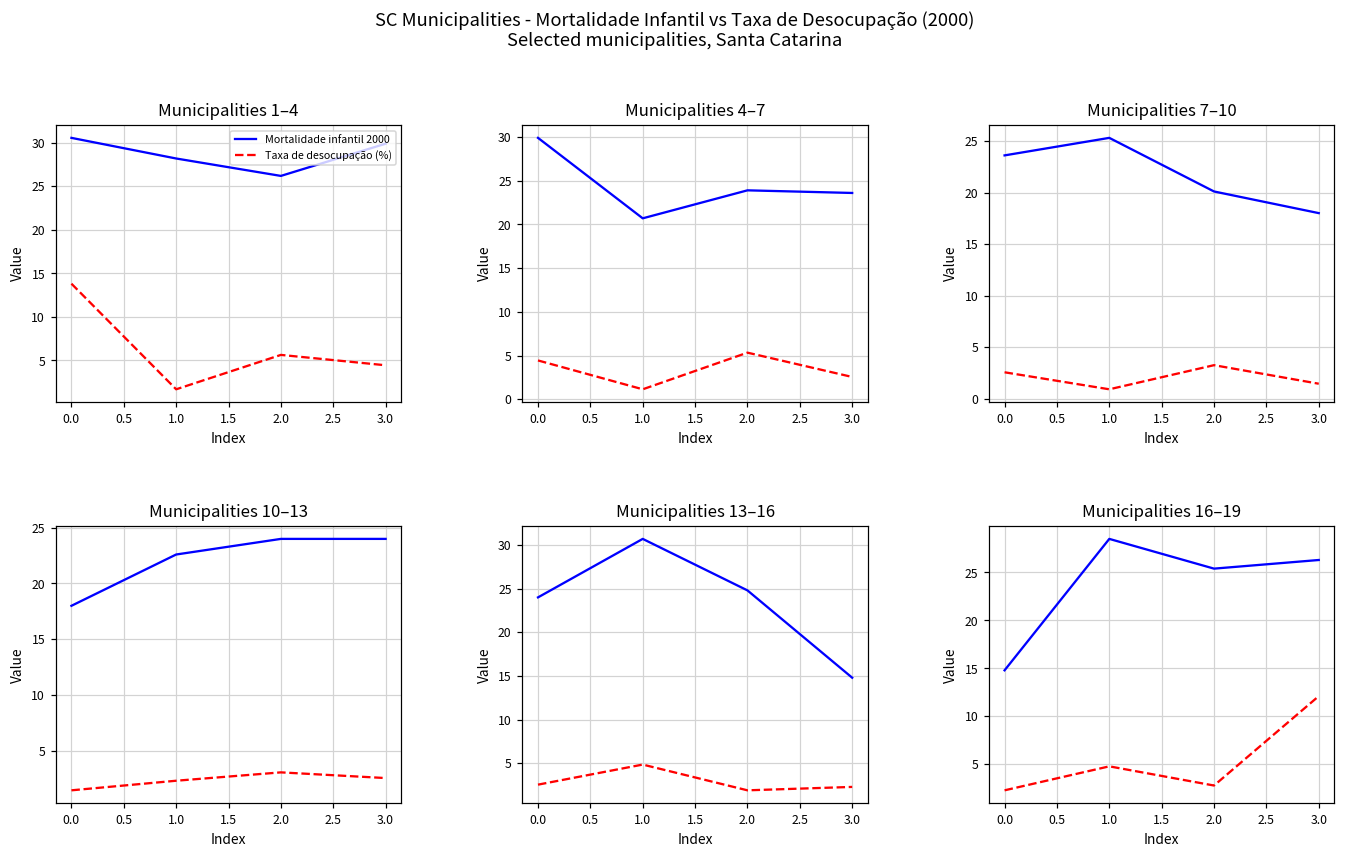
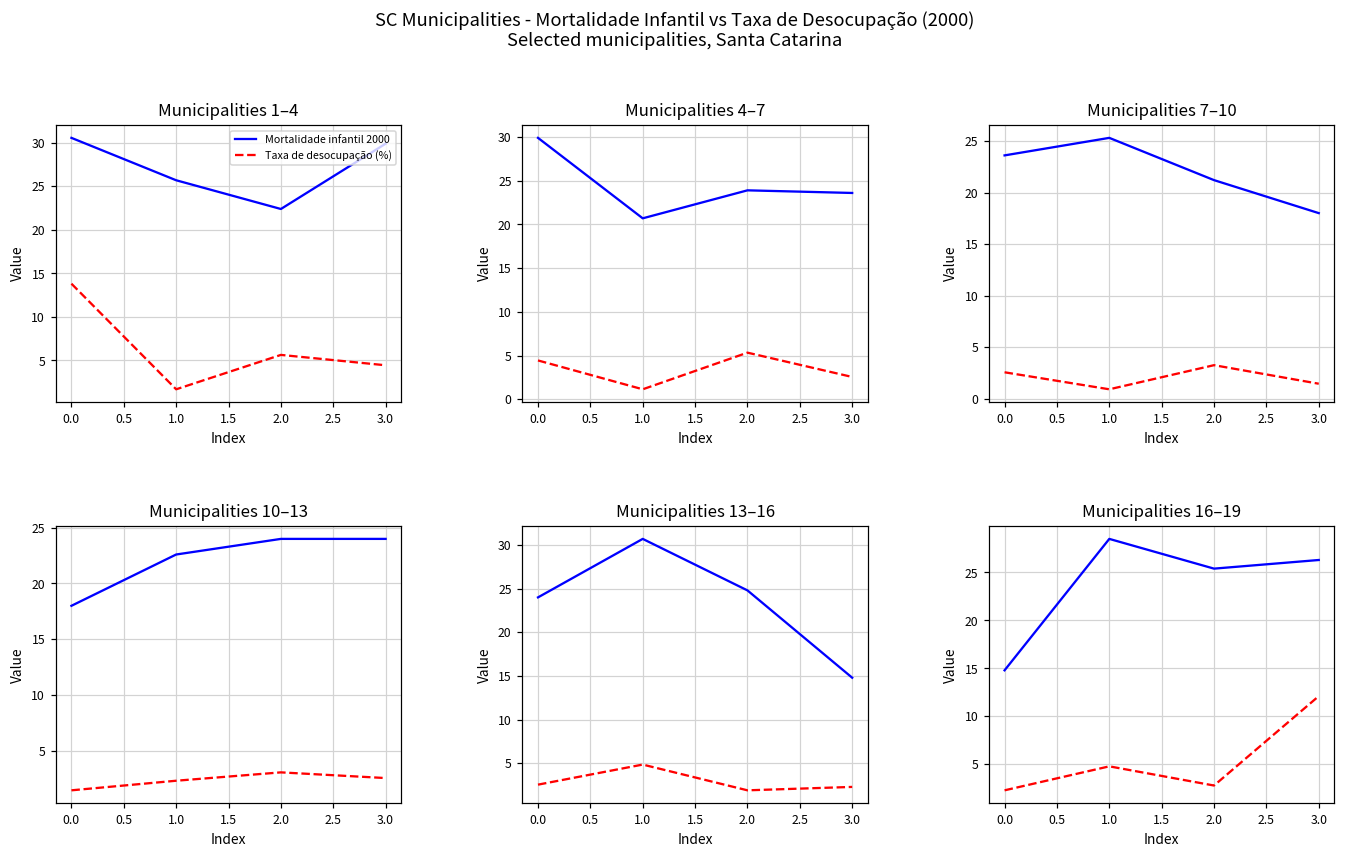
  {
    "Municipalities 1–4": {
      "Mortalidade infantil 2000": {
        "0.0": 31,
-       "1.0": 28,
-       "2.0": 26
+       "1.0": 26,
+       "2.0": 22
      }
    },
    "Municipalities 4–7": {
      "Mortalidade infantil 2000": {
        "0.0": 30,
        "1.0": 21,
        "2.0": 24,
        "3.0": 24
      }
    },
    "Municipalities 7–10": {
      "Mortalidade infantil 2000": {
        "0.0": 24,
        "1.0": 25,
-       "2.0": 20,
+       "2.0": 21,
        "3.0": 18
      }
    },
    "Municipalities 10–13": {
      "Mortalidade infantil 2000": {
        "0.0": 18.0,
        "1.0": 22.6,
        "2.0": 24.0,
        "3.0": 24.0
      }
    },
    "Municipalities 13–16": {
      "Mortalidade infantil 2000": {
        "0.0": 24,
        "1.0": 31,
        "2.0": 25,
        "3.0": 15
      }
    },
    "Municipalities 16–19": {
      "Mortalidade infantil 2000": {
        "0.0": 15,
        "1.0": 29,
        "2.0": 25,
        "3.0": 26
      }
    }
  }
